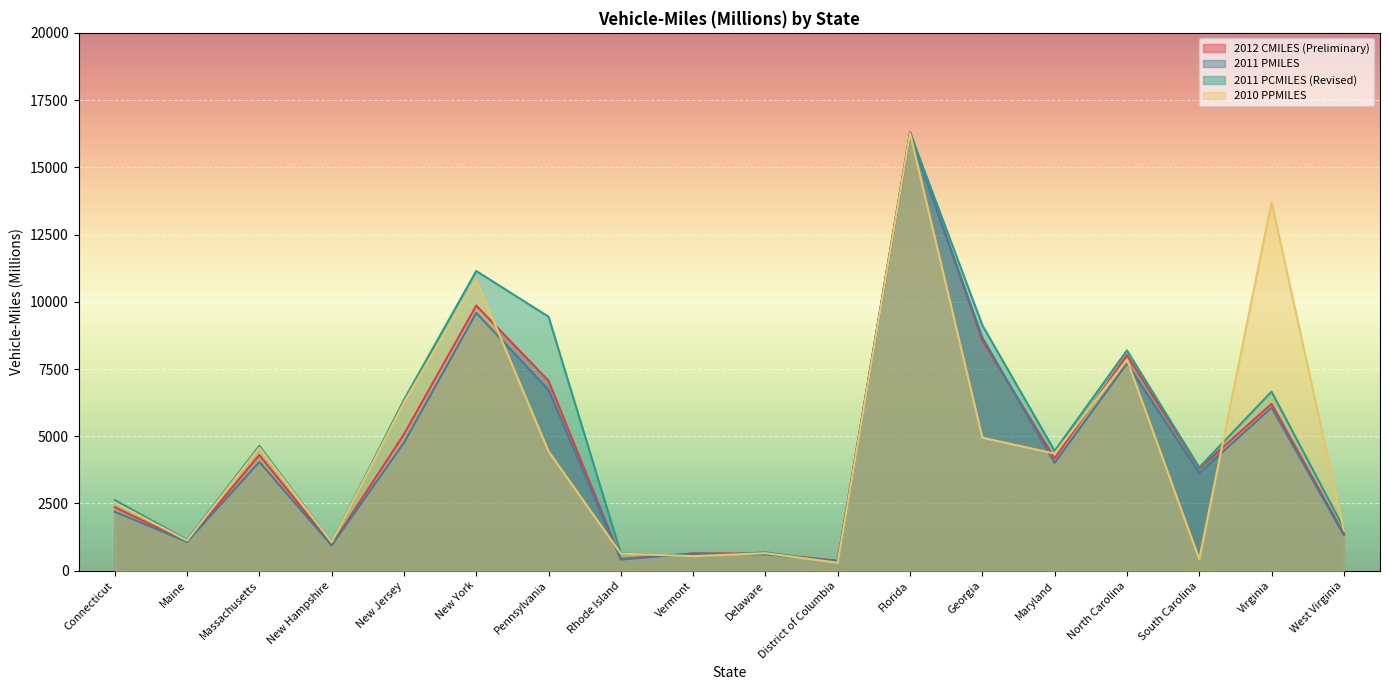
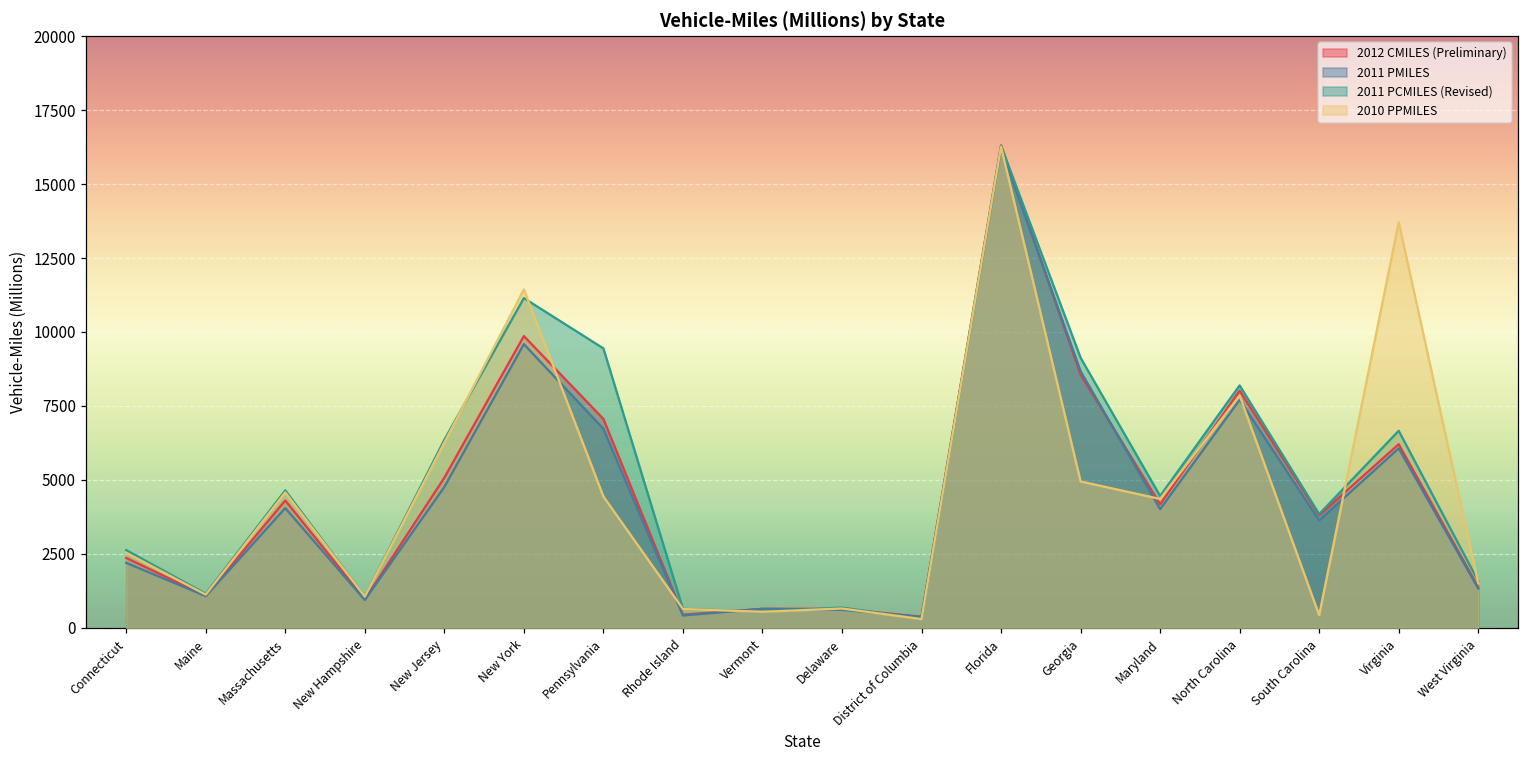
  {
    "2012 CMILES (Preliminary)": {
      "Connecticut": 2400,
      "Massachusetts": 4300,
      "New Jersey": 5100,
      "New York": 9900,
      "Pennsylvania": 7100,
      "Georgia": 8600,
      "Maryland": 4200,
      "North Carolina": 8000,
      "Virginia": 6200
    },
    "2010 PPMILES": {
      "New Jersey": 6300,
-     "New York": 10800,
+     "New York": 11400,
      "Pennsylvania": 4400,
      "Georgia": 4900,
      "Maryland": 4400,
      "North Carolina": 7800,
      "South Carolina": 400,
      "Virginia": 13700
    }
  }
